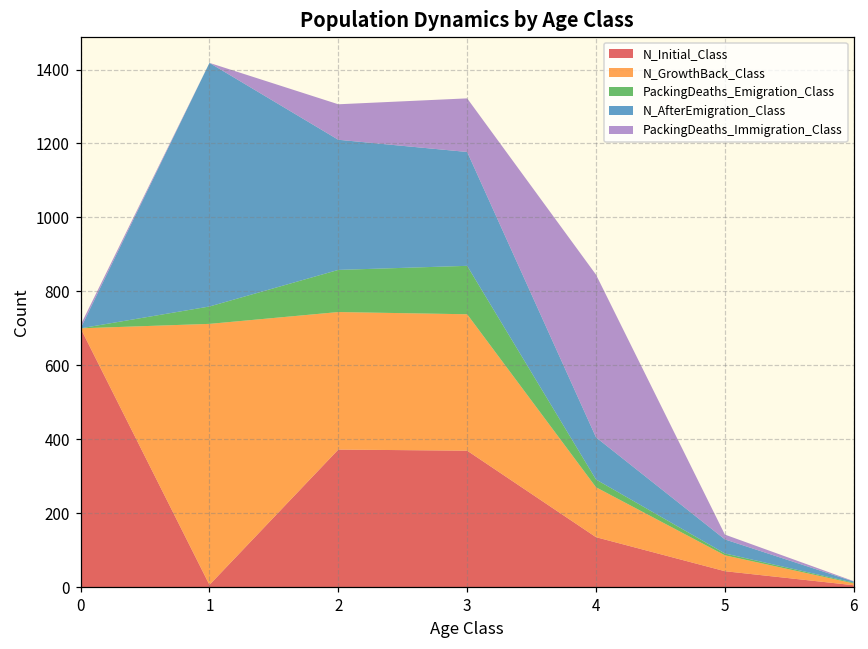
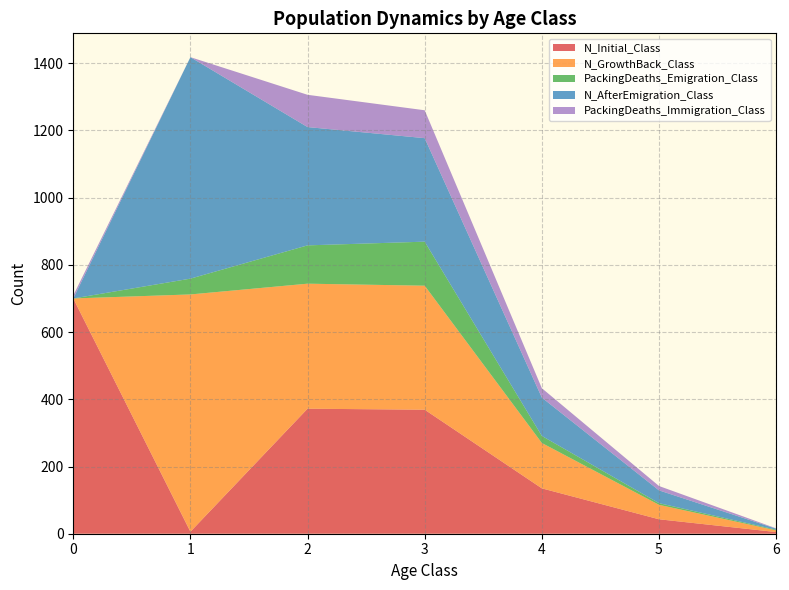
  {
    "N_Initial_Class": {
      "2": 370,
      "3": 370,
      "4": 140,
      "5": 40
    },
    "N_GrowthBack_Class": {
      "1": 710,
      "2": 370,
      "3": 370,
      "4": 140
    },
    "PackingDeaths_Emigration_Class": {
      "1": 50,
      "2": 110,
      "3": 130,
      "4": 20
    },
    "N_AfterEmigration_Class": {
      "2": 350,
      "3": 310,
      "4": 110,
      "5": 40
    },
    "PackingDeaths_Immigration_Class": {
      "0": 10,
      "2": 100,
-     "3": 150,
-     "4": 440,
+     "3": 80,
+     "4": 30,
      "5": 10
    }
  }
